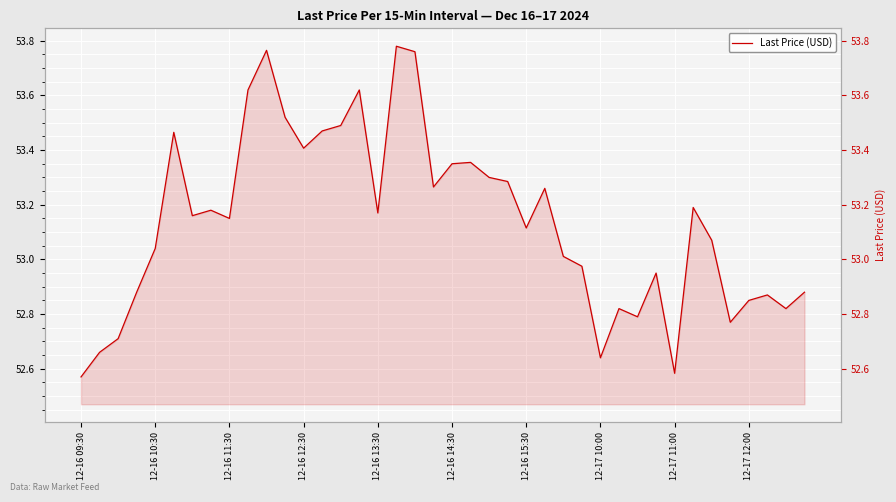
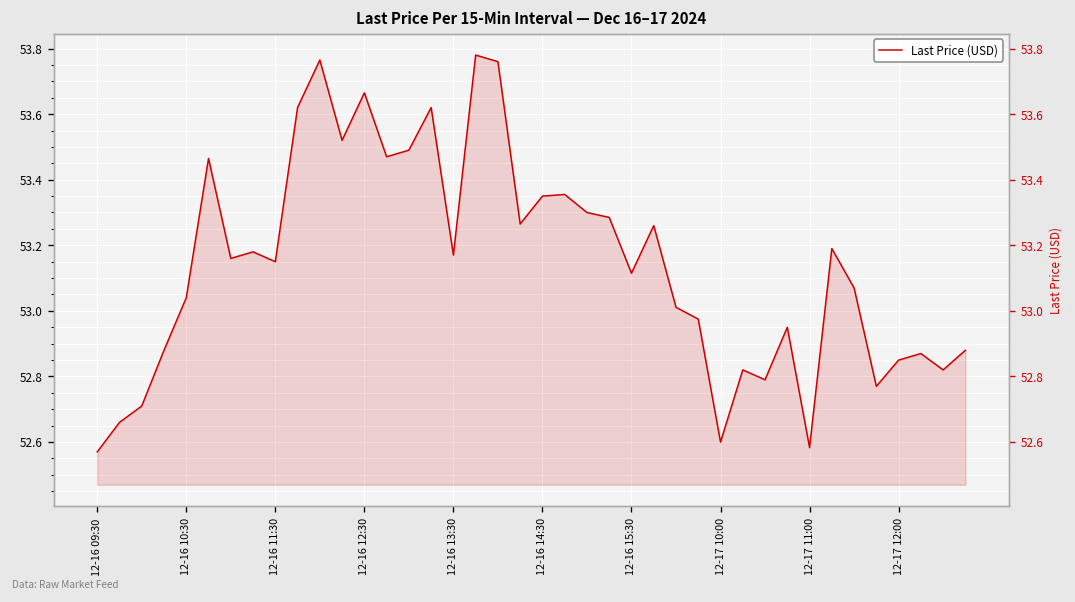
  {
    "12-16 09:30": 52.57,
    "12-16 10:30": 53.04,
    "12-16 11:30": 53.15,
-   "12-16 12:30": 53.41,
+   "12-16 12:30": 53.67,
    "12-16 13:30": 53.17,
    "12-16 14:30": 53.35,
    "12-16 15:30": 53.12,
-   "12-17 10:00": 52.64,
+   "12-17 10:00": 52.60,
    "12-17 11:00": 52.58,
    "12-17 12:00": 52.85
  }
